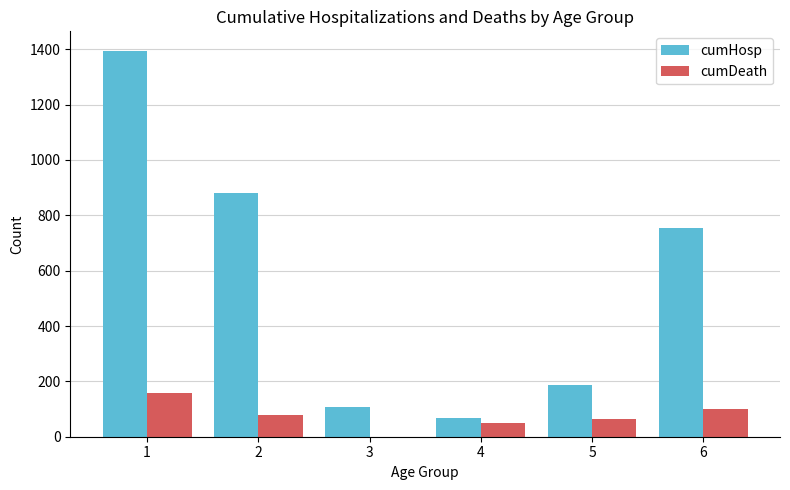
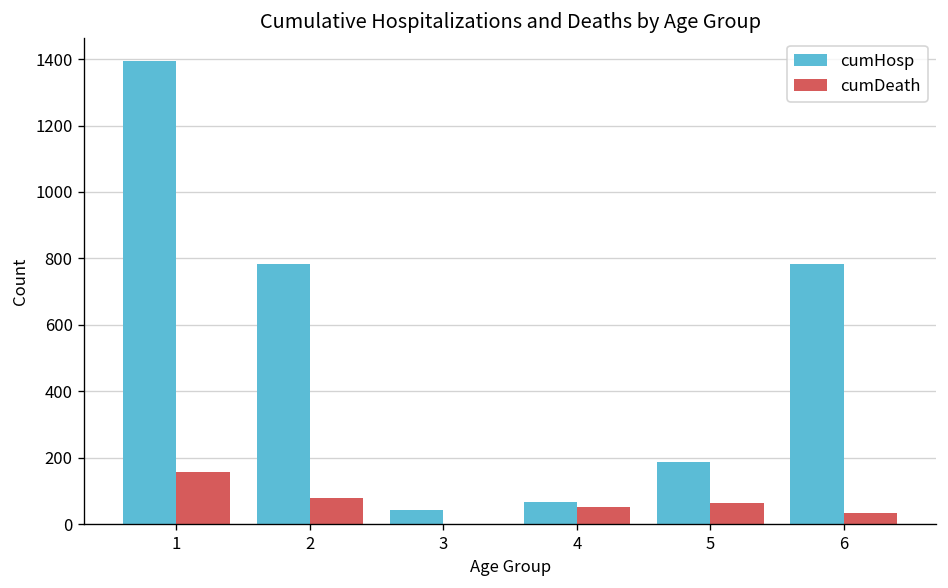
  {
    "cumHosp": {
      "1": 1400,
-     "2": 880,
-     "3": 110,
+     "2": 780,
+     "3": 40,
      "4": 70,
      "5": 190,
-     "6": 750
+     "6": 780
    },
    "cumDeath": {
      "1": 160,
      "2": 80,
      "3": 0,
      "4": 50,
      "5": 60,
-     "6": 100
+     "6": 30
    }
  }
